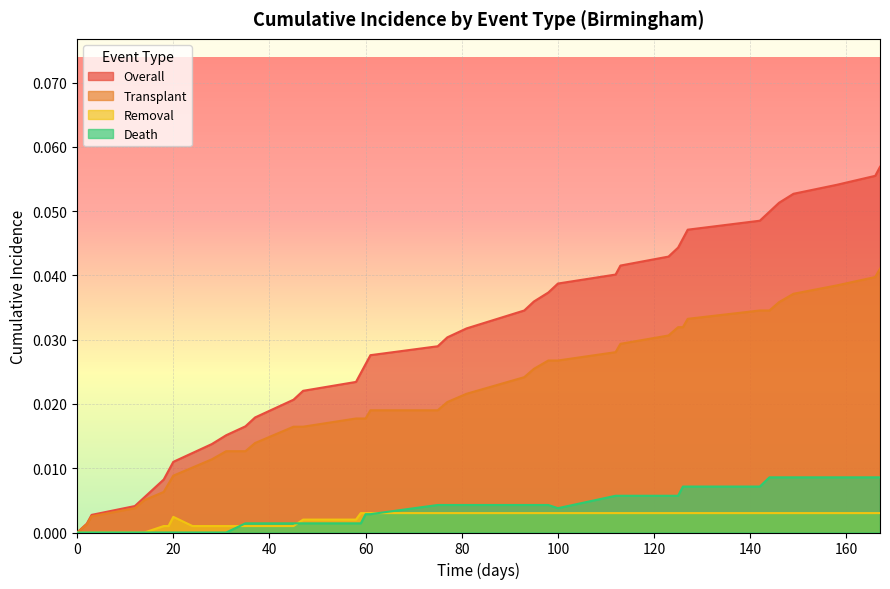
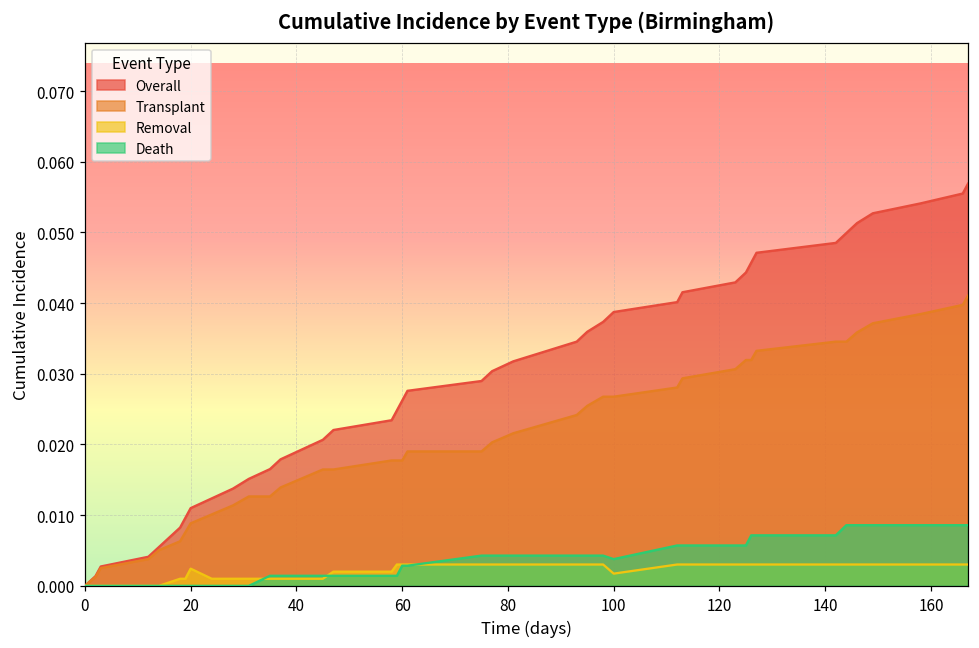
  {
    "Removal": {
      "20": 0.002,
-     "100": 0.003
+     "100": 0.002
    },
    "Death": {
      "20": 0.000,
      "100": 0.004
    }
  }
